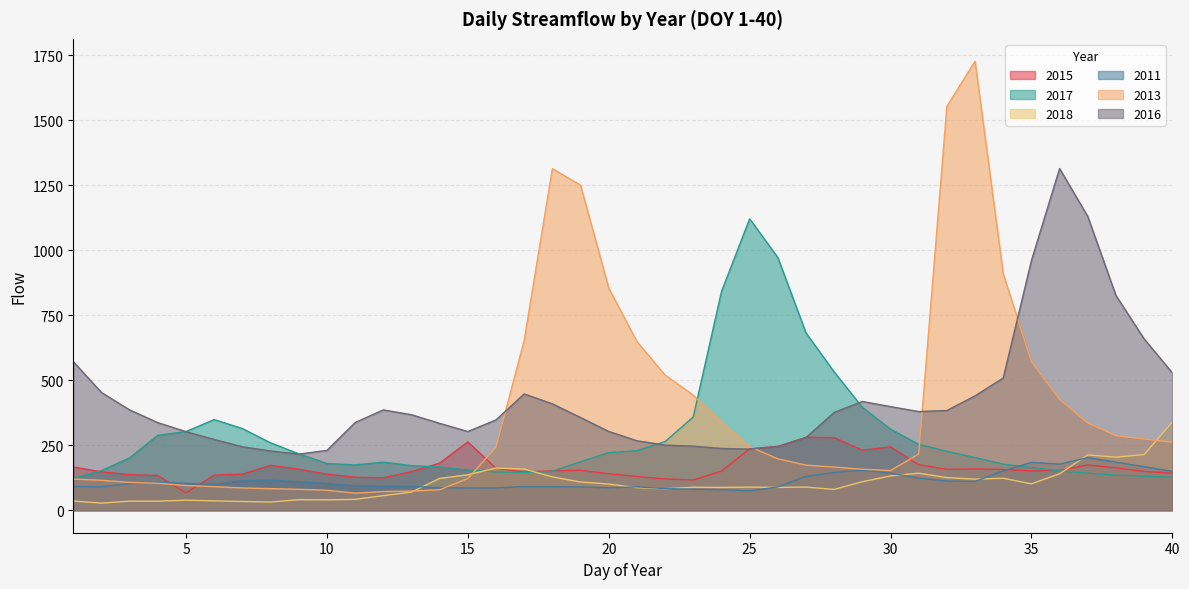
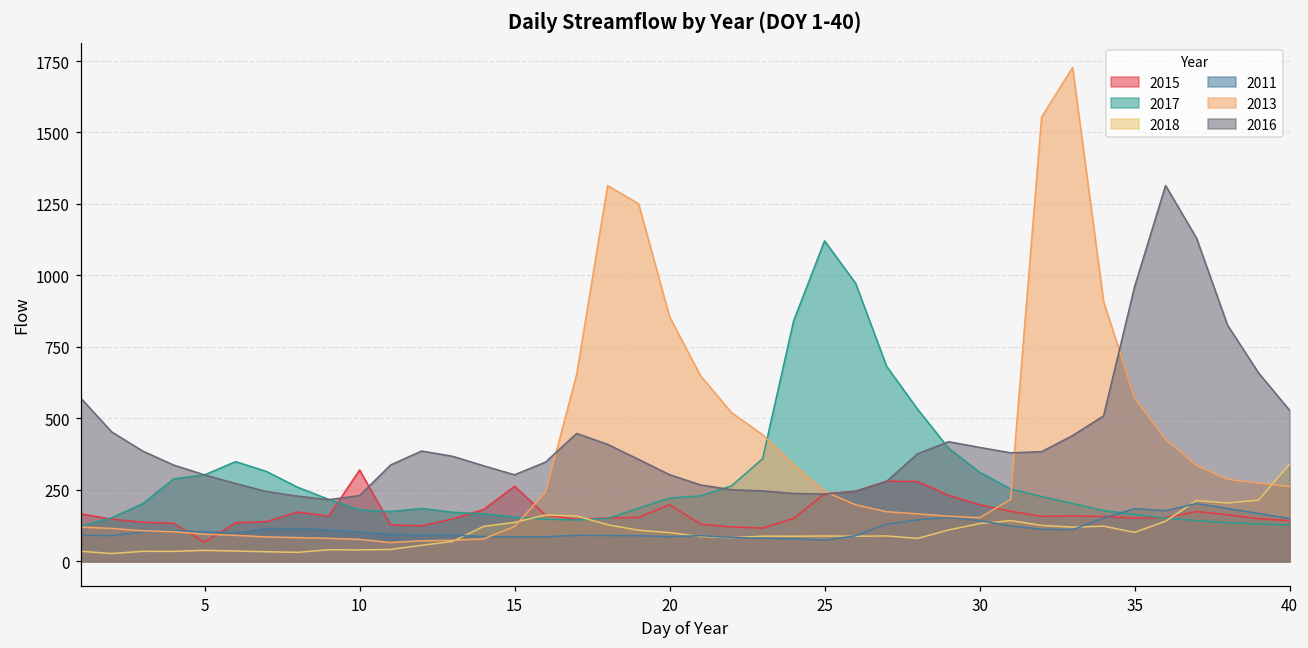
  {
    "2015": {
      "5": 70,
-     "10": 140,
+     "10": 320,
      "15": 260,
-     "20": 140,
-     "30": 240,
+     "20": 200,
+     "30": 200,
      "35": 150
    }
  }
